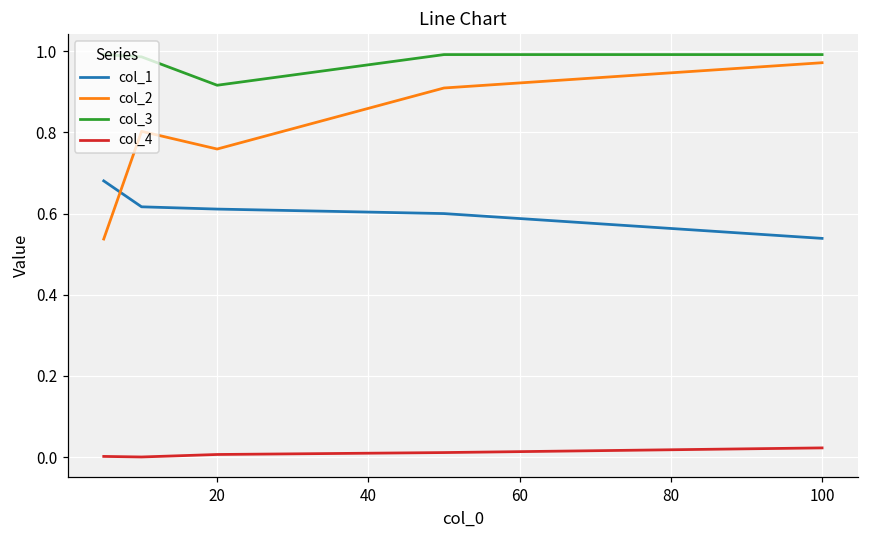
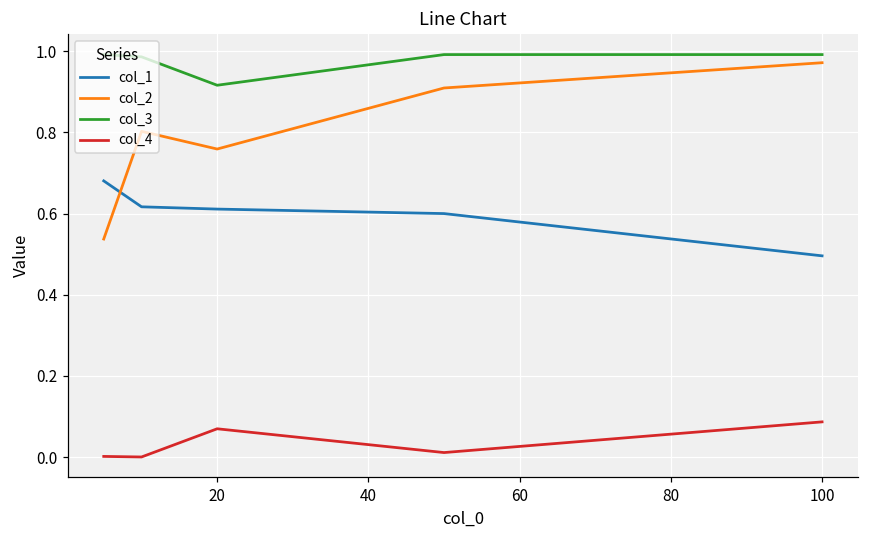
  {
    "col_1": {
      "20": 0.61,
-     "100": 0.54
+     "100": 0.50
    },
    "col_2": {
      "20": 0.76,
      "100": 0.97
    },
    "col_3": {
      "20": 0.92,
      "100": 0.99
    },
    "col_4": {
-     "20": 0.01,
-     "100": 0.02
+     "20": 0.07,
+     "100": 0.09
    }
  }
